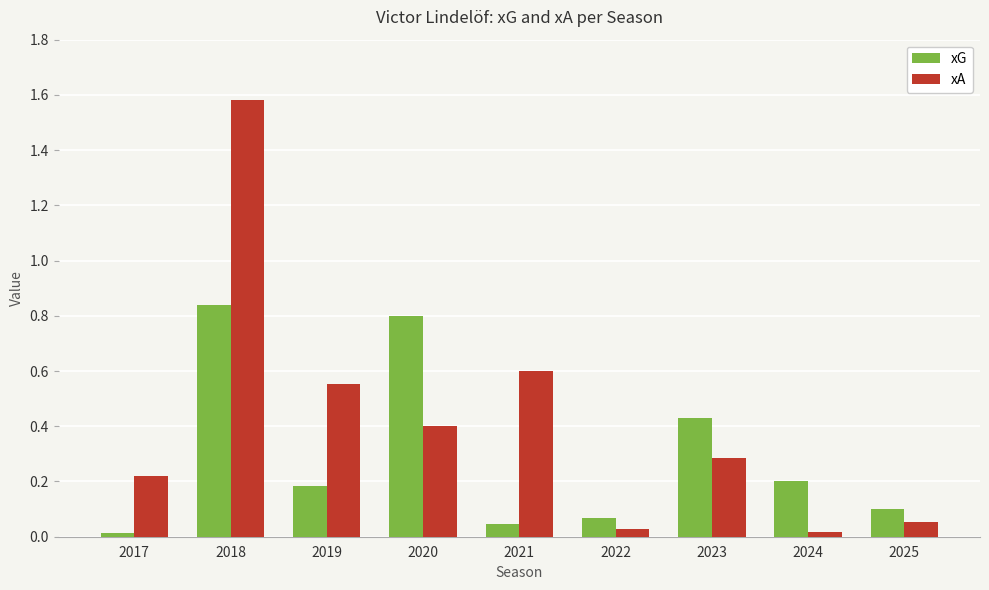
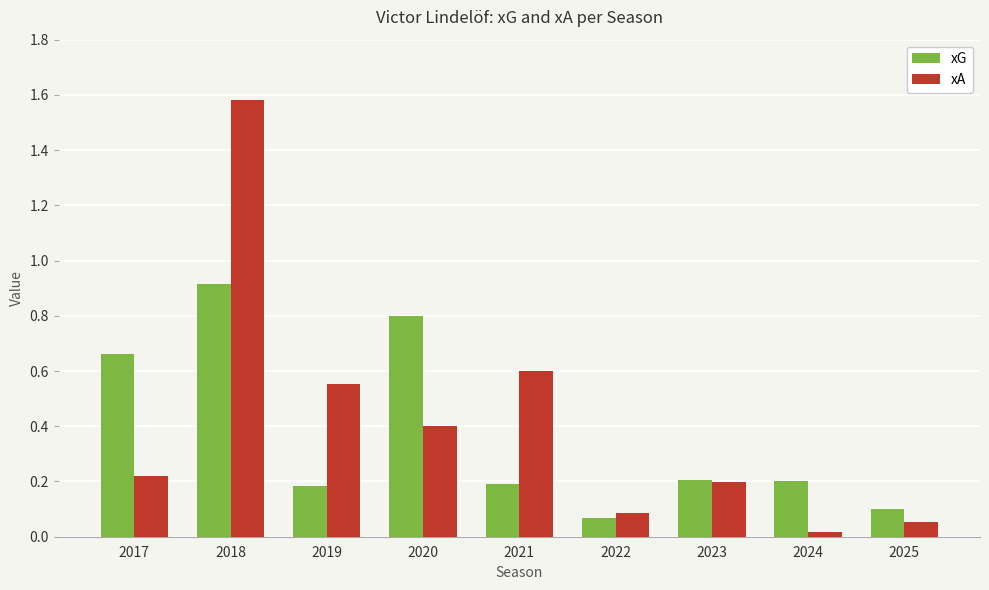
  {
    "xG": {
-     "2017": 0.01,
-     "2018": 0.84,
+     "2017": 0.66,
+     "2018": 0.92,
      "2019": 0.18,
      "2020": 0.80,
-     "2021": 0.04,
+     "2021": 0.19,
      "2022": 0.07,
-     "2023": 0.43,
+     "2023": 0.21,
      "2024": 0.20,
      "2025": 0.10
    },
    "xA": {
      "2017": 0.22,
      "2018": 1.58,
      "2019": 0.55,
      "2020": 0.40,
      "2021": 0.60,
-     "2022": 0.03,
-     "2023": 0.29,
+     "2022": 0.08,
+     "2023": 0.20,
      "2024": 0.02,
      "2025": 0.05
    }
  }
